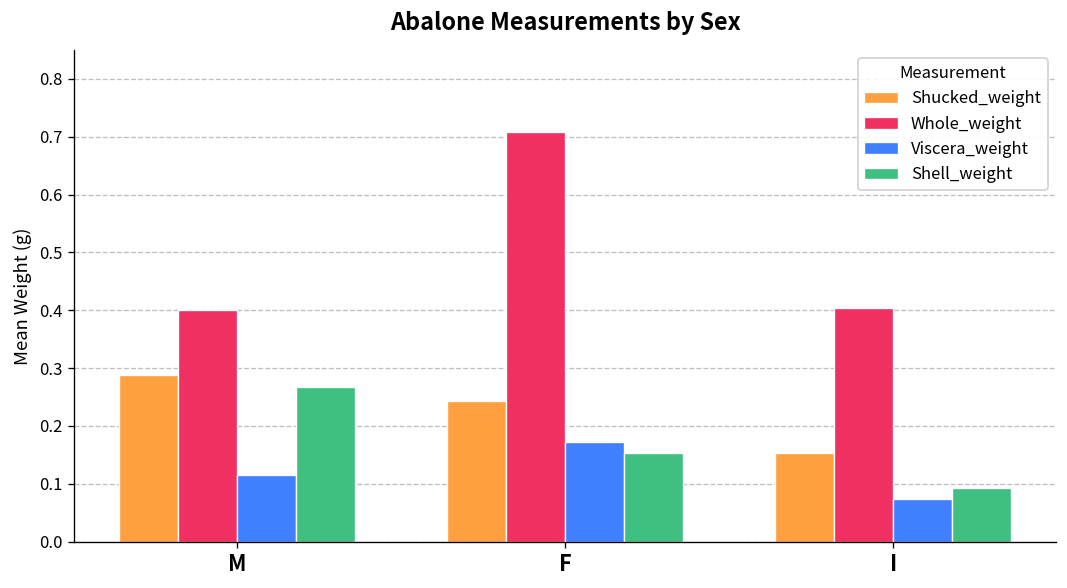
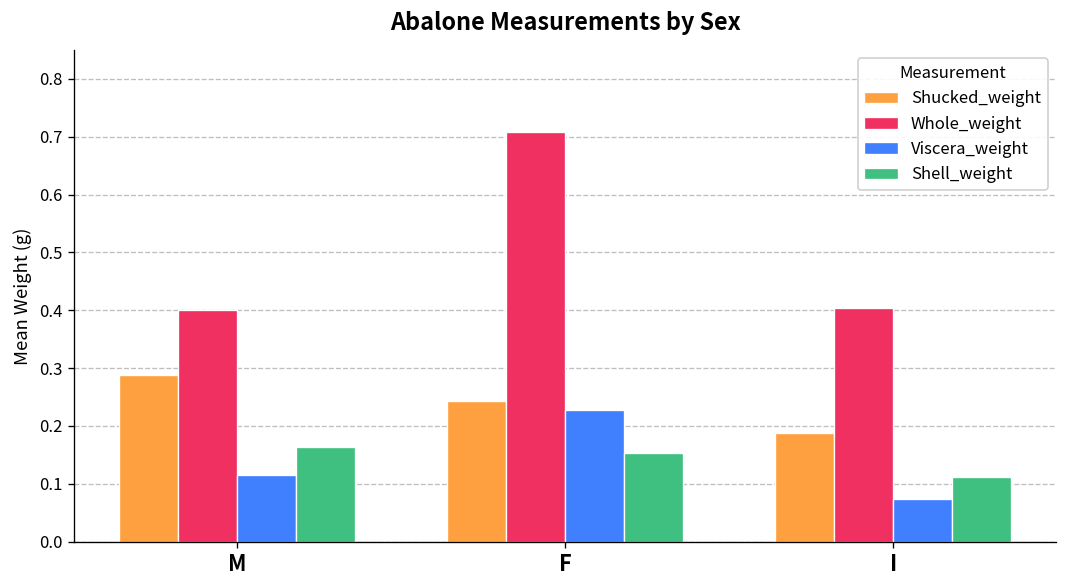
  {
    "Shucked_weight": {
      "M": 0.29,
      "F": 0.24,
-     "I": 0.15
+     "I": 0.19
    },
    "Whole_weight": {
      "M": 0.40,
      "F": 0.71,
      "I": 0.40
    },
    "Viscera_weight": {
      "M": 0.11,
-     "F": 0.17,
+     "F": 0.23,
      "I": 0.07
    },
    "Shell_weight": {
-     "M": 0.27,
+     "M": 0.16,
      "F": 0.15,
-     "I": 0.09
+     "I": 0.11
    }
  }
